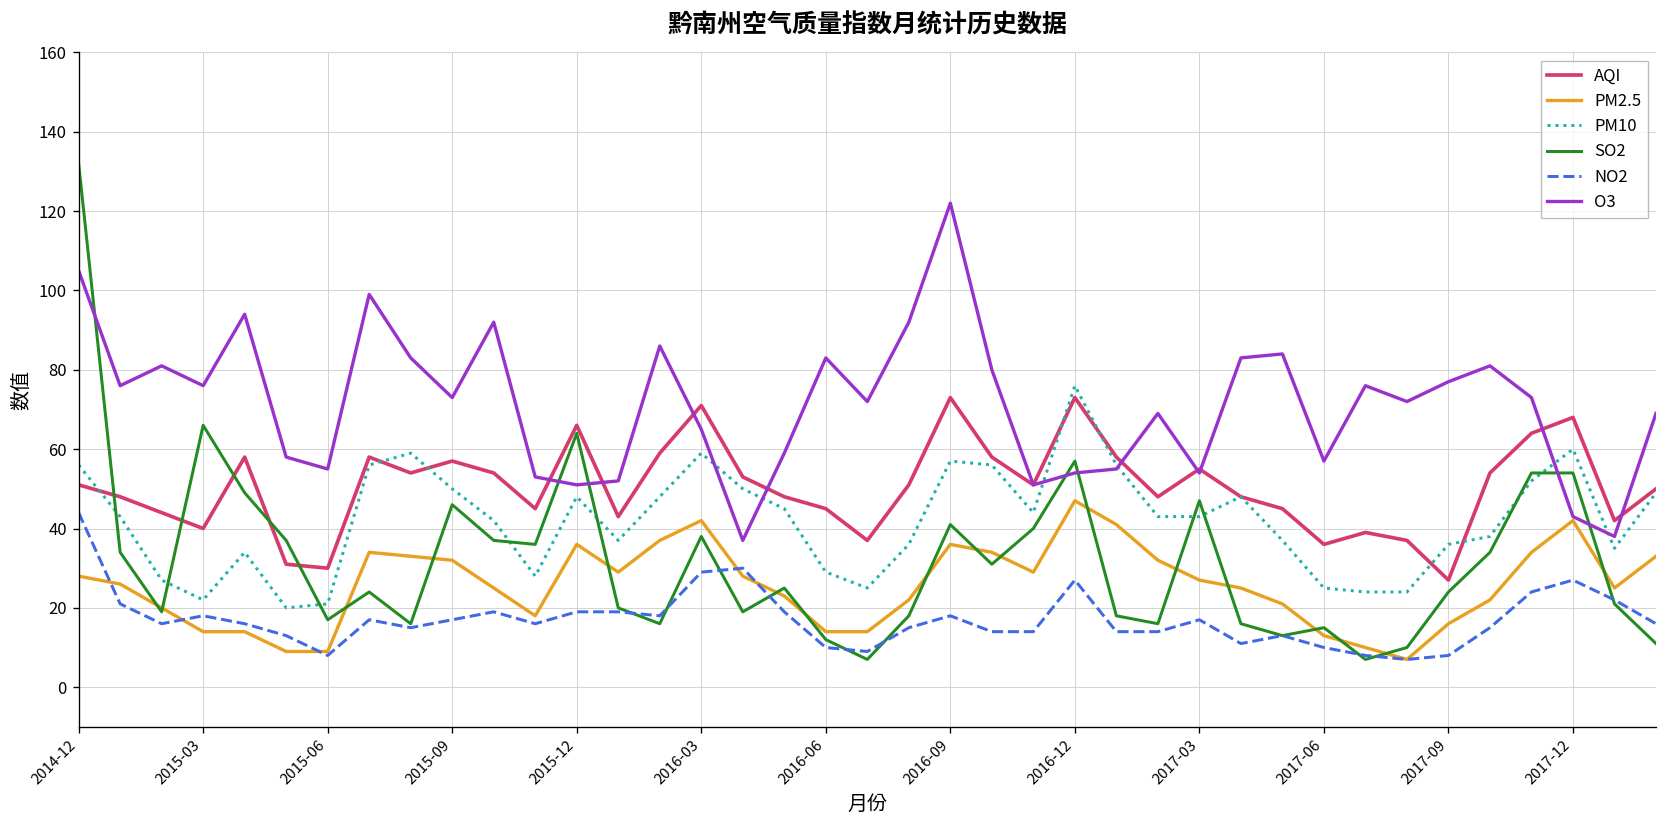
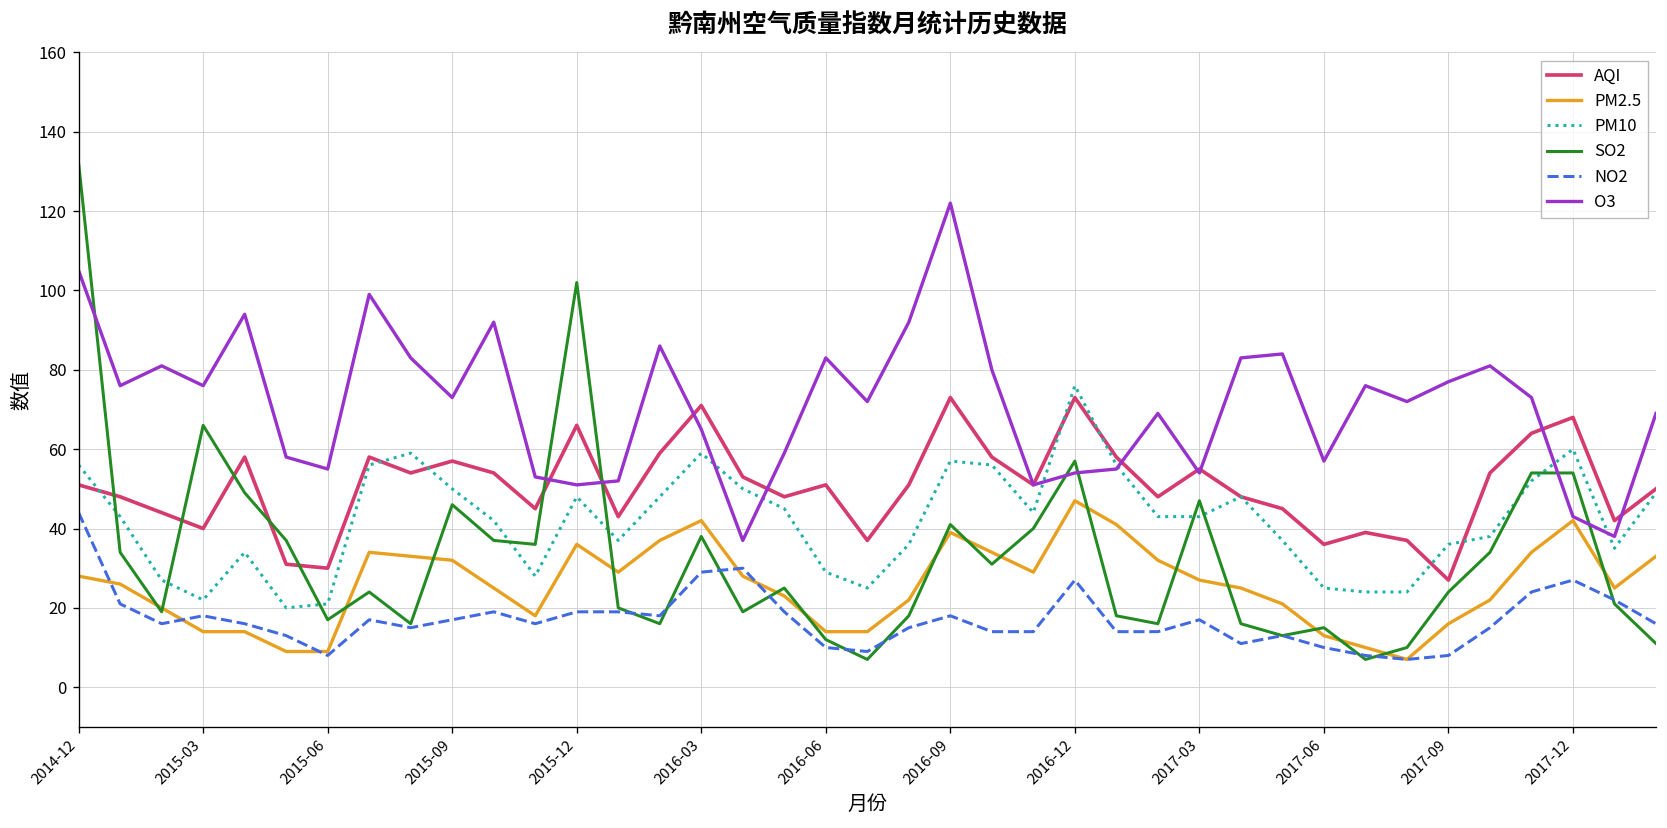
  {
    "AQI": {
      "2014-12": 51,
      "2015-03": 40,
      "2015-06": 30,
      "2015-09": 57,
      "2015-12": 66,
      "2016-03": 71,
-     "2016-06": 45,
+     "2016-06": 51,
      "2016-09": 73,
      "2016-12": 73,
      "2017-03": 55,
      "2017-06": 36,
      "2017-09": 27,
      "2017-12": 68
    },
    "PM2.5": {
      "2014-12": 28,
      "2015-03": 14,
      "2015-06": 9,
      "2015-09": 32,
      "2015-12": 36,
      "2016-03": 42,
      "2016-06": 14,
-     "2016-09": 36,
+     "2016-09": 39,
      "2016-12": 47,
      "2017-03": 27,
      "2017-06": 13,
      "2017-09": 16,
      "2017-12": 42
    },
    "PM10": {
      "2014-12": 56,
      "2015-03": 22,
      "2015-06": 21,
      "2015-09": 50,
      "2015-12": 48,
      "2016-03": 59,
      "2016-06": 29,
      "2016-09": 57,
      "2016-12": 76,
      "2017-03": 43,
      "2017-06": 25,
      "2017-09": 36,
      "2017-12": 60
    },
    "SO2": {
      "2014-12": 132,
      "2015-03": 66,
      "2015-06": 17,
      "2015-09": 46,
-     "2015-12": 64,
+     "2015-12": 102,
      "2016-03": 38,
      "2016-06": 12,
      "2016-09": 41,
      "2016-12": 57,
      "2017-03": 47,
      "2017-06": 15,
      "2017-09": 24,
      "2017-12": 54
    },
    "NO2": {
      "2014-12": 44,
      "2015-03": 18,
      "2015-06": 8,
      "2015-09": 17,
      "2015-12": 19,
      "2016-03": 29,
      "2016-06": 10,
      "2016-09": 18,
      "2016-12": 27,
      "2017-03": 17,
      "2017-06": 10,
      "2017-09": 8,
      "2017-12": 27
    },
    "O3": {
      "2014-12": 105,
      "2015-03": 76,
      "2015-06": 55,
      "2015-09": 73,
      "2015-12": 51,
      "2016-03": 65,
      "2016-06": 83,
      "2016-09": 122,
      "2016-12": 54,
      "2017-03": 54,
      "2017-06": 57,
      "2017-09": 77,
      "2017-12": 43
    }
  }
